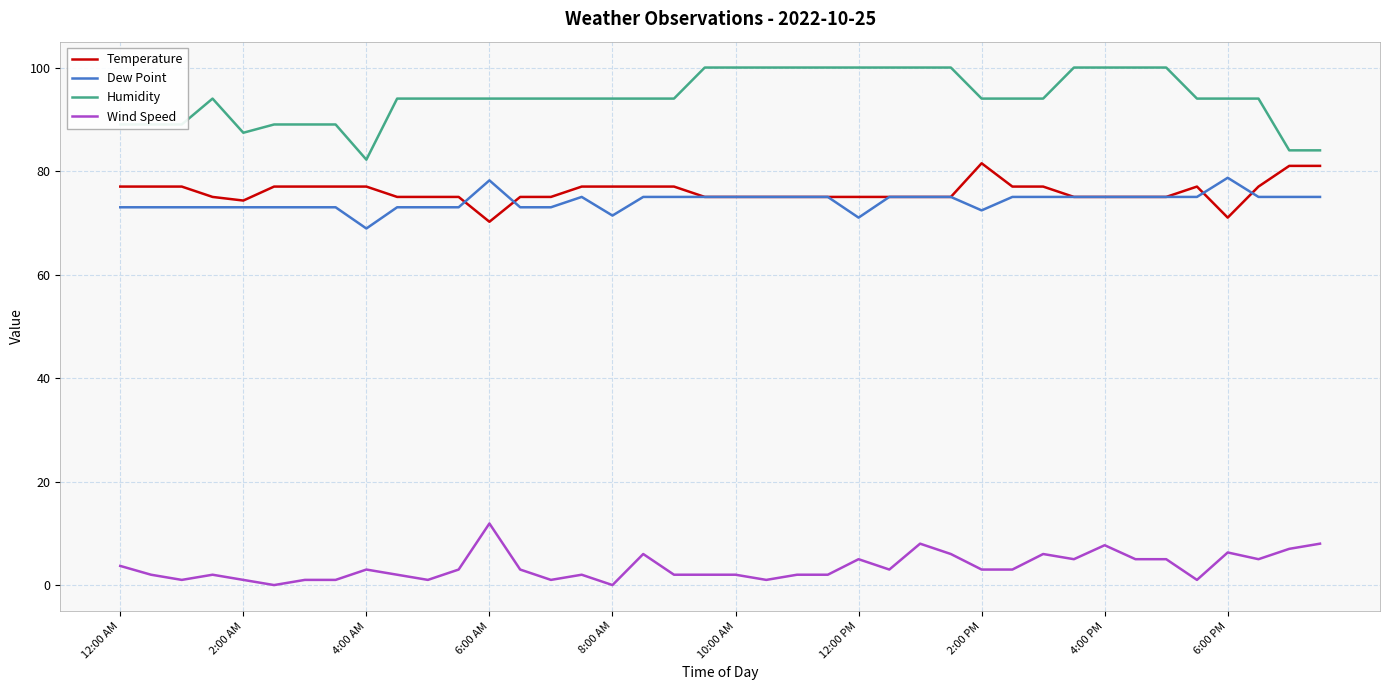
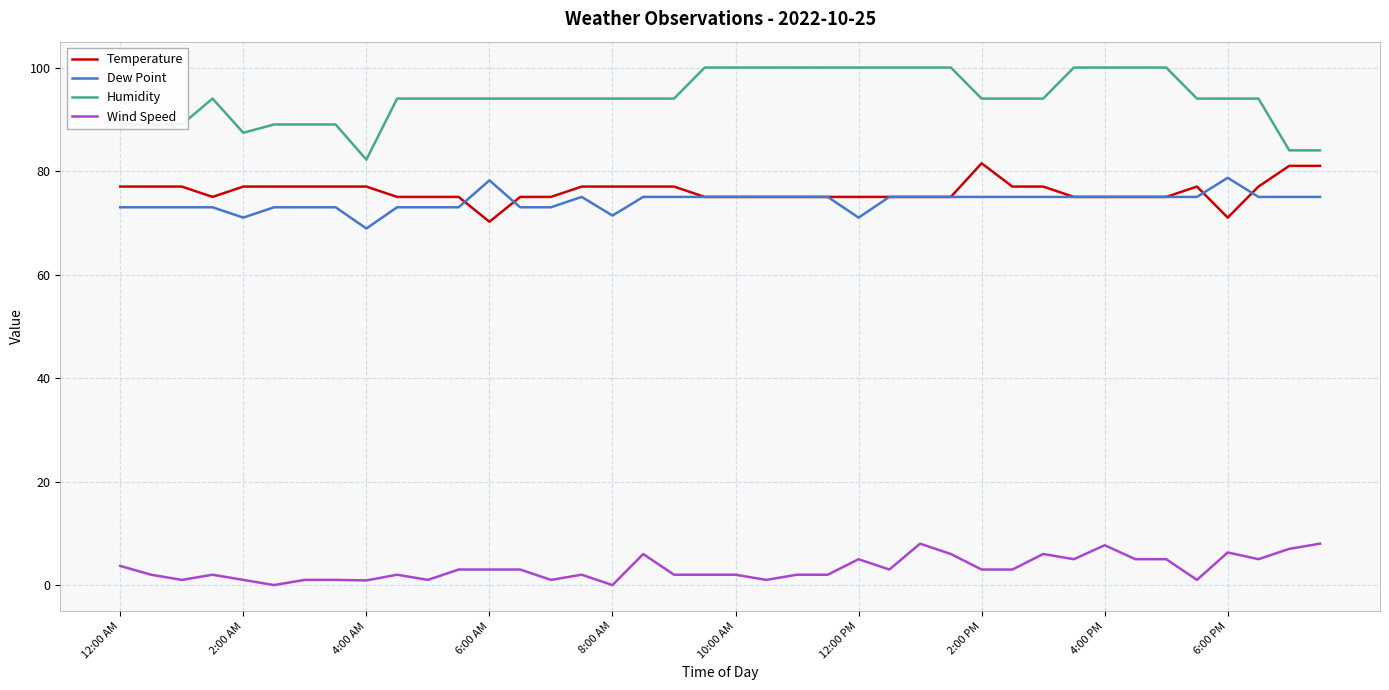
  {
    "Temperature": {
      "12:00 AM": 77,
-     "2:00 AM": 74,
+     "2:00 AM": 77,
      "4:00 AM": 77,
      "6:00 AM": 70,
      "8:00 AM": 77,
      "12:00 PM": 75,
      "2:00 PM": 82,
      "6:00 PM": 71
    },
    "Dew Point": {
      "12:00 AM": 73,
-     "2:00 AM": 73,
+     "2:00 AM": 71,
      "4:00 AM": 69,
      "6:00 AM": 78,
      "8:00 AM": 71,
      "12:00 PM": 71,
-     "2:00 PM": 72,
+     "2:00 PM": 75,
      "6:00 PM": 79
    },
    "Humidity": {
      "2:00 AM": 87,
      "4:00 AM": 82,
      "6:00 AM": 94,
      "8:00 AM": 94,
      "10:00 AM": 100,
      "12:00 PM": 100,
      "2:00 PM": 94,
      "4:00 PM": 100,
      "6:00 PM": 94
    },
    "Wind Speed": {
      "12:00 AM": 4,
      "2:00 AM": 1,
-     "4:00 AM": 3,
-     "6:00 AM": 12,
+     "4:00 AM": 1,
+     "6:00 AM": 3,
      "8:00 AM": 0,
      "10:00 AM": 2,
      "12:00 PM": 5,
      "2:00 PM": 3,
      "4:00 PM": 8,
      "6:00 PM": 6
    }
  }
